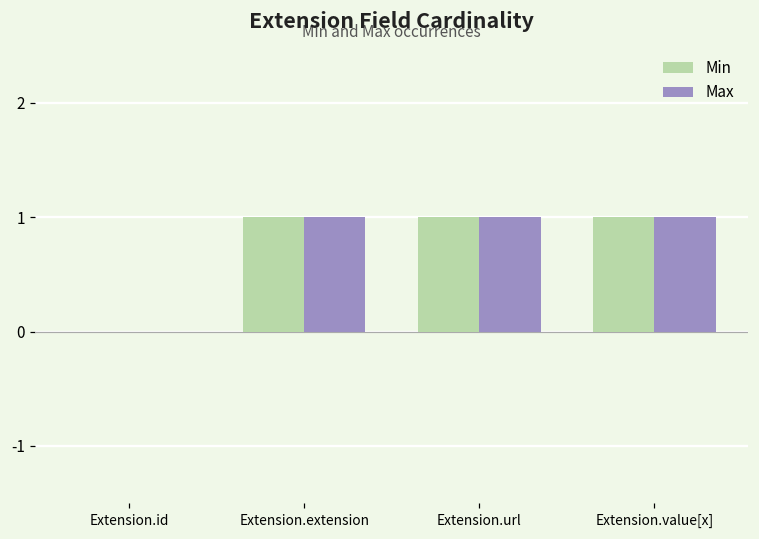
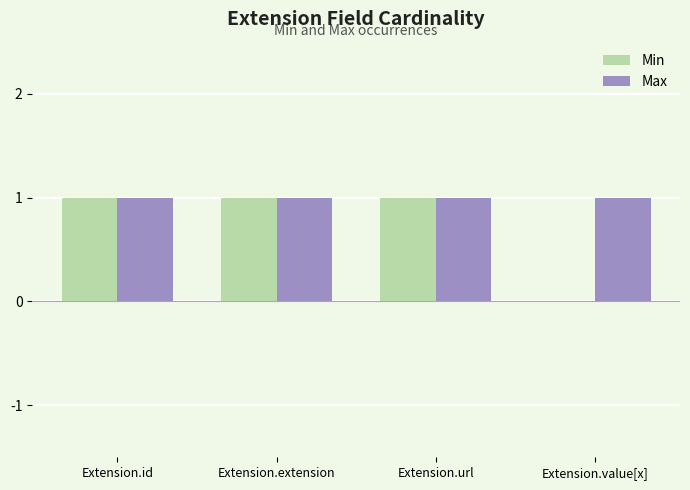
  {
    "Min": {
-     "Extension.id": 0,
+     "Extension.id": 1,
      "Extension.extension": 1,
      "Extension.url": 1,
-     "Extension.value[x]": 1
+     "Extension.value[x]": 0
    },
    "Max": {
-     "Extension.id": 0,
+     "Extension.id": 1,
      "Extension.extension": 1,
      "Extension.url": 1,
      "Extension.value[x]": 1
    }
  }
